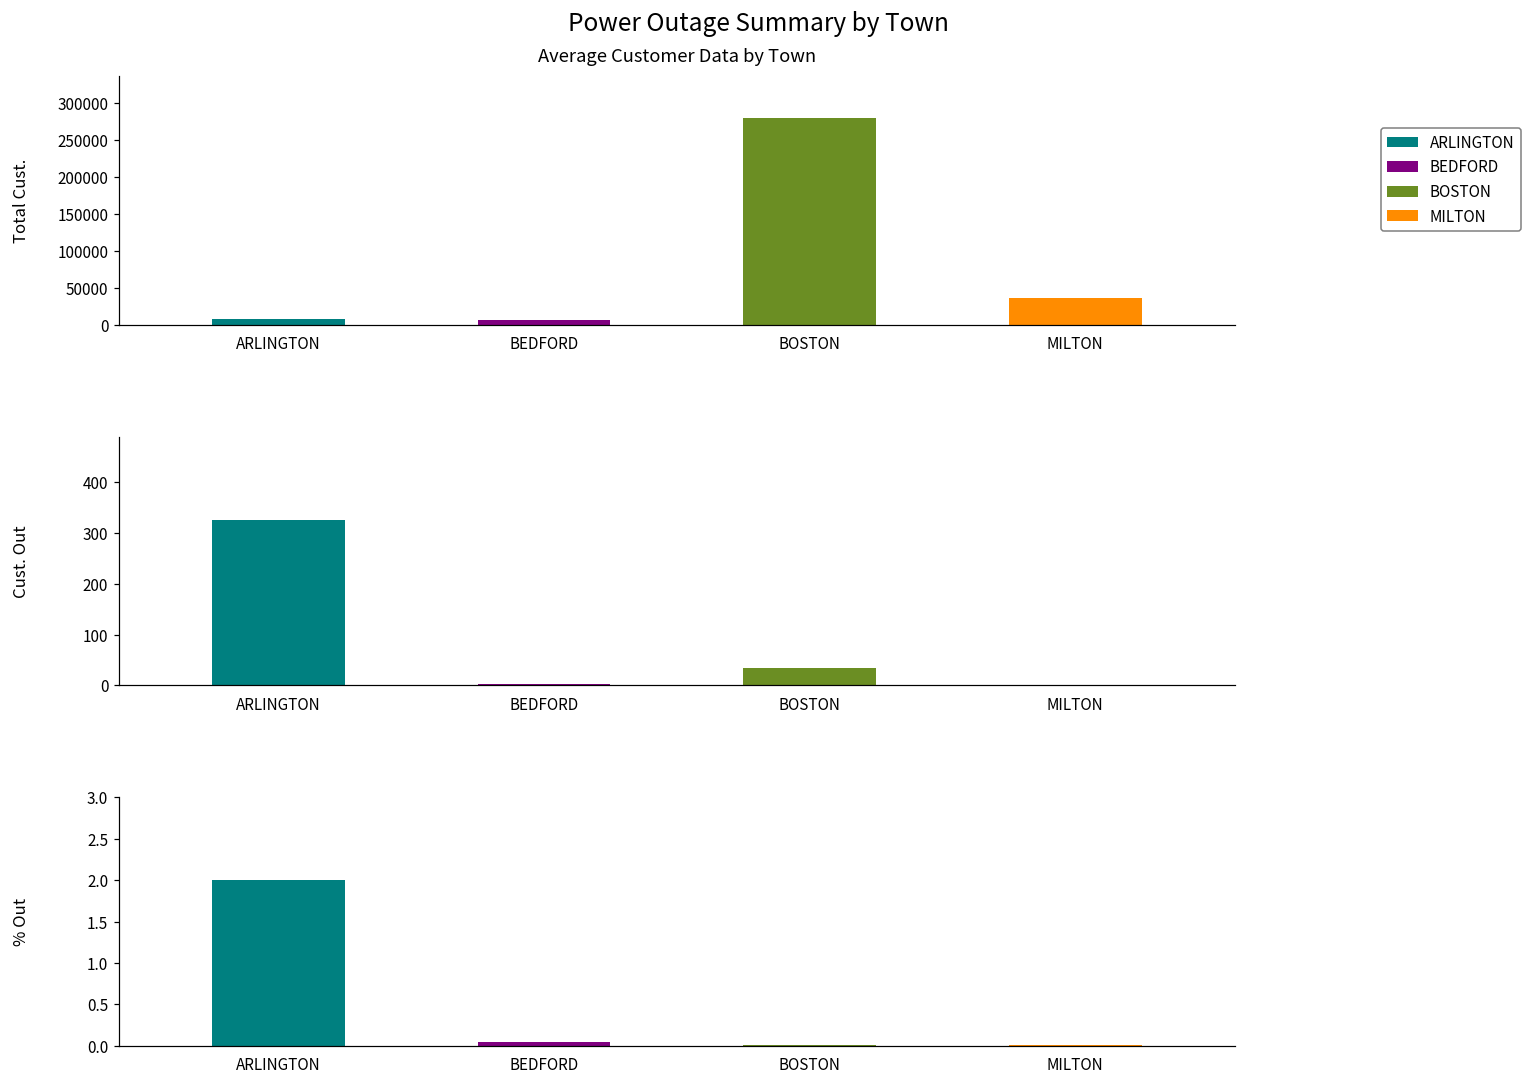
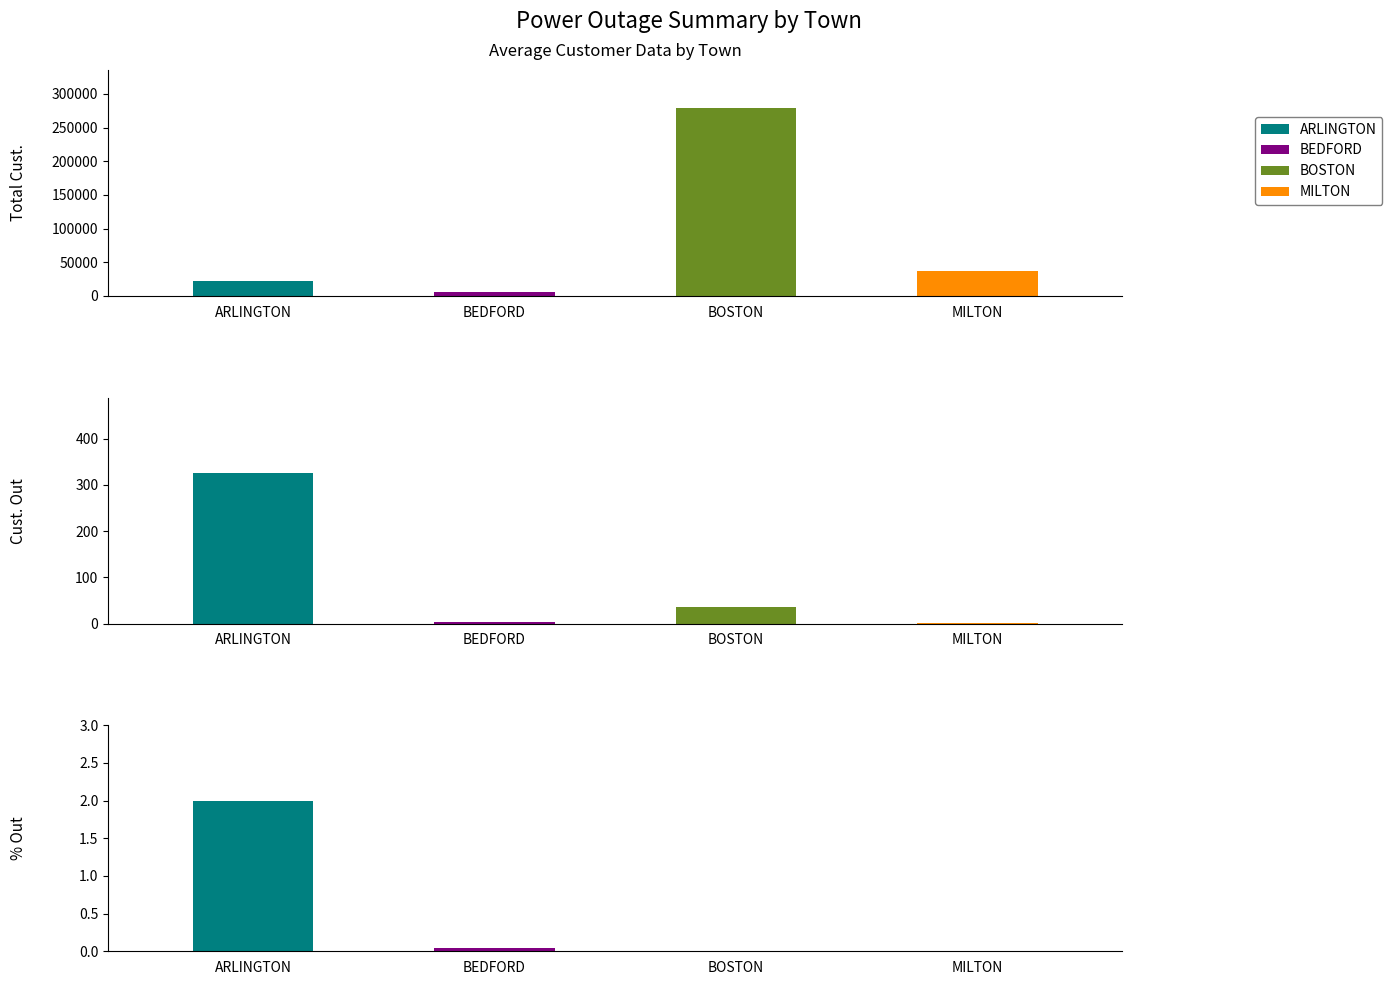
  {
    "Average Customer Data by Town": {
-     "ARLINGTON": 10000,
+     "ARLINGTON": 20000,
      "BEDFORD": 10000,
      "BOSTON": 280000,
      "MILTON": 40000
    }
  }
